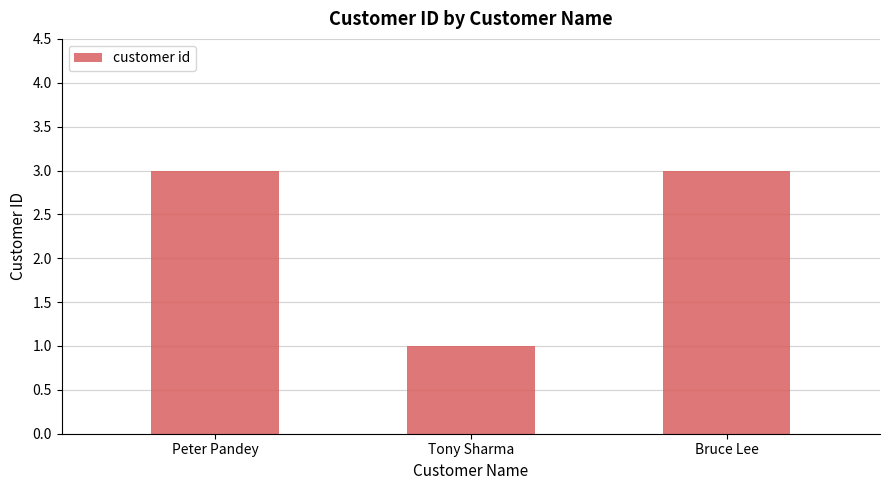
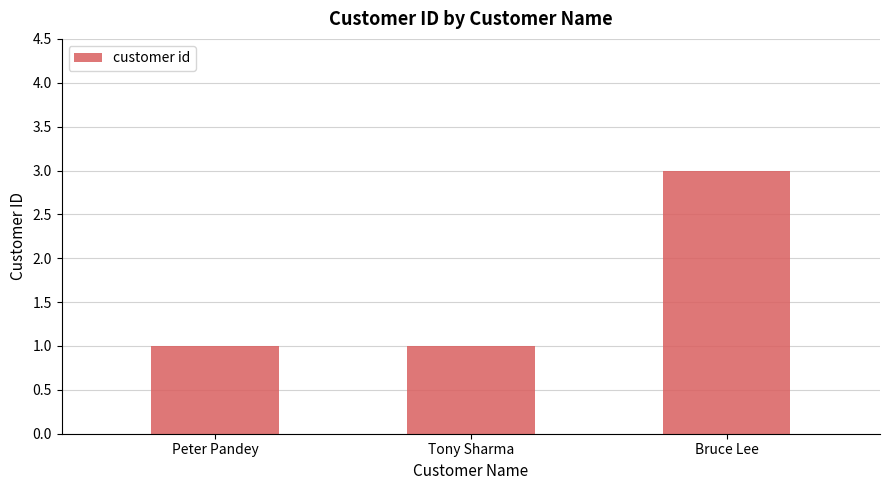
  {
-   "Peter Pandey": 3,
+   "Peter Pandey": 1,
    "Tony Sharma": 1,
    "Bruce Lee": 3
  }
